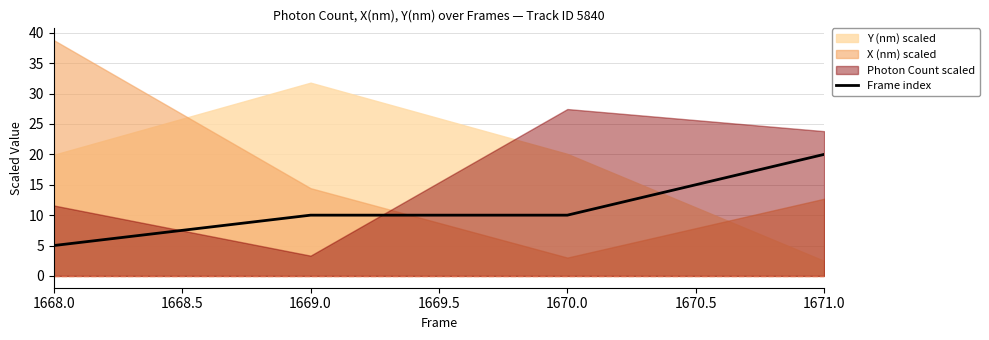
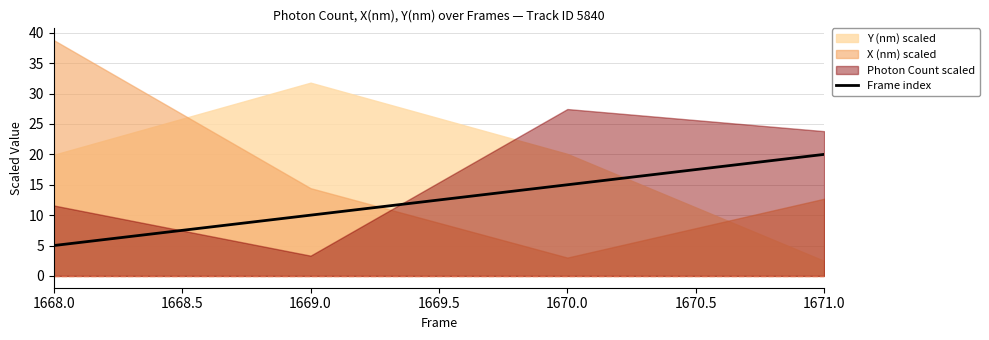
  {
    "Frame index": {
      "1668.0": 5,
      "1669.0": 10,
-     "1670.0": 10,
+     "1670.0": 15,
      "1671.0": 20
    },
    "Photon Count scaled": {
      "1668.0": 12,
      "1669.0": 3,
      "1670.0": 27,
      "1671.0": 24
    }
  }
